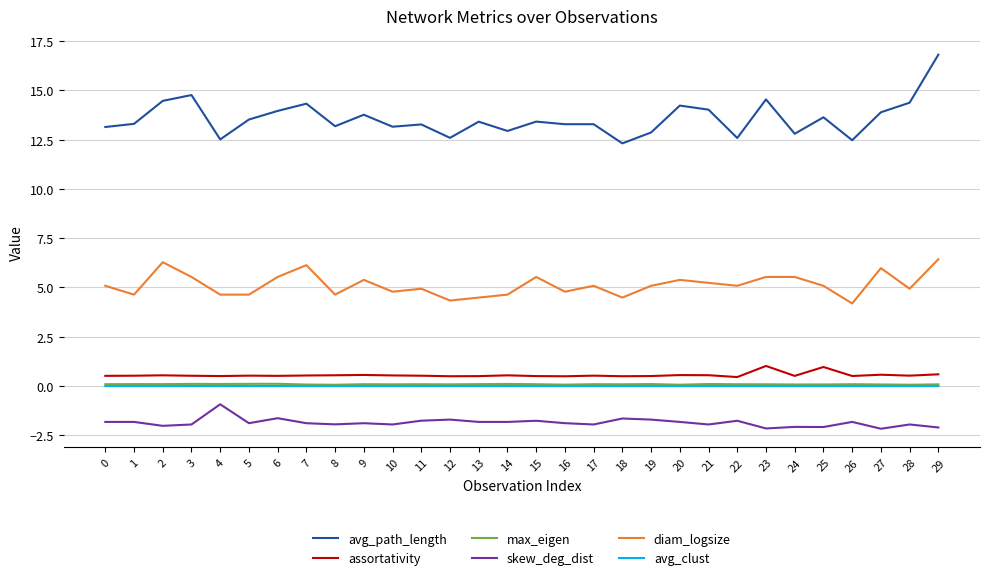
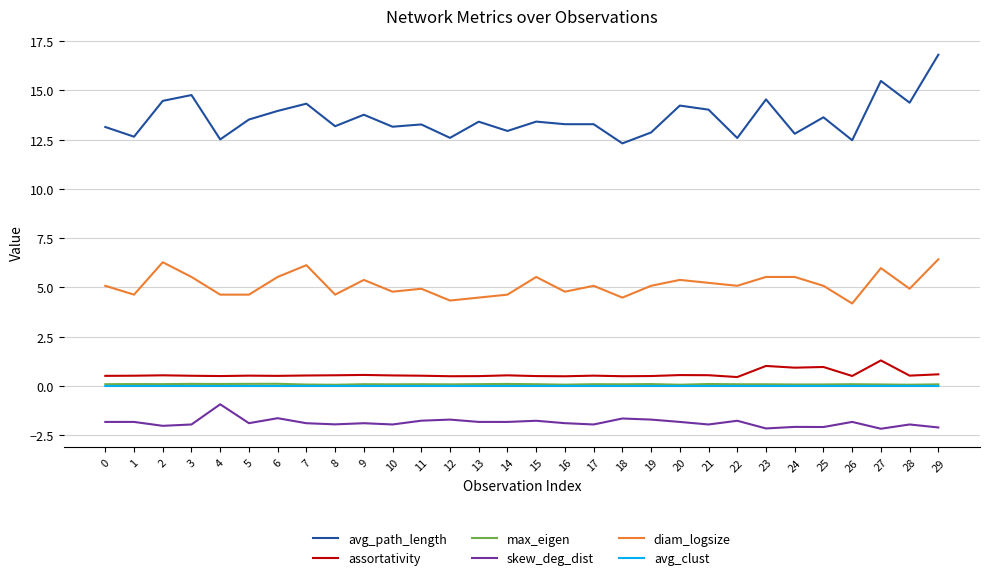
  {
    "avg_path_length": {
      "0": 13.1,
-     "1": 13.3,
+     "1": 12.7,
      "2": 14.5,
      "3": 14.8,
      "4": 12.5,
      "5": 13.5,
      "6": 14.0,
      "7": 14.3,
      "8": 13.2,
      "9": 13.8,
      "10": 13.2,
      "11": 13.3,
      "12": 12.6,
      "13": 13.4,
      "14": 12.9,
      "15": 13.4,
      "16": 13.3,
      "17": 13.3,
      "18": 12.3,
      "19": 12.9,
      "20": 14.2,
      "21": 14.0,
      "22": 12.6,
      "23": 14.5,
      "24": 12.8,
      "25": 13.6,
      "26": 12.5,
-     "27": 13.9,
+     "27": 15.5,
      "28": 14.4,
      "29": 16.8
    },
    "assortativity": {
      "0": 0.5,
      "1": 0.5,
      "2": 0.5,
      "3": 0.5,
      "4": 0.5,
      "5": 0.5,
      "6": 0.5,
      "7": 0.5,
      "8": 0.5,
      "9": 0.6,
      "10": 0.5,
      "11": 0.5,
      "12": 0.5,
      "13": 0.5,
      "14": 0.5,
      "15": 0.5,
      "16": 0.5,
      "17": 0.5,
      "18": 0.5,
      "19": 0.5,
      "20": 0.6,
      "21": 0.5,
      "22": 0.5,
      "23": 1.0,
-     "24": 0.5,
+     "24": 0.9,
      "25": 1.0,
      "26": 0.5,
-     "27": 0.6,
+     "27": 1.3,
      "28": 0.5,
      "29": 0.6
    },
    "skew_deg_dist": {
      "0": -1.8,
      "1": -1.8,
      "2": -2.0,
      "3": -2.0,
      "4": -0.9,
      "5": -1.9,
      "6": -1.6,
      "7": -1.9,
      "8": -1.9,
      "9": -1.9,
      "10": -2.0,
      "11": -1.8,
      "12": -1.7,
      "13": -1.8,
      "14": -1.8,
      "15": -1.8,
      "16": -1.9,
      "17": -2.0,
      "18": -1.6,
      "19": -1.7,
      "20": -1.8,
      "21": -2.0,
      "22": -1.8,
      "23": -2.2,
      "24": -2.1,
      "25": -2.1,
      "26": -1.8,
      "27": -2.2,
      "28": -2.0,
      "29": -2.1
    },
    "diam_logsize": {
      "0": 5.1,
      "1": 4.6,
      "2": 6.3,
      "3": 5.5,
      "4": 4.6,
      "5": 4.6,
      "6": 5.5,
      "7": 6.1,
      "8": 4.6,
      "9": 5.4,
      "10": 4.8,
      "11": 4.9,
      "12": 4.3,
      "13": 4.5,
      "14": 4.6,
      "15": 5.5,
      "16": 4.8,
      "17": 5.1,
      "18": 4.5,
      "19": 5.1,
      "20": 5.4,
      "21": 5.2,
      "22": 5.1,
      "23": 5.5,
      "24": 5.5,
      "25": 5.1,
      "26": 4.2,
      "27": 6.0,
      "28": 4.9,
      "29": 6.4
    }
  }
